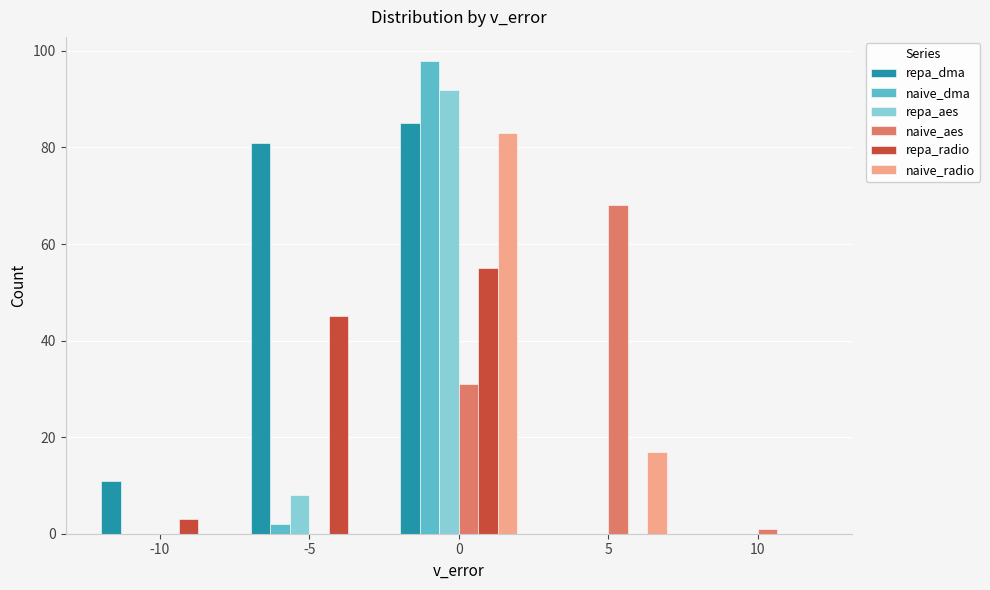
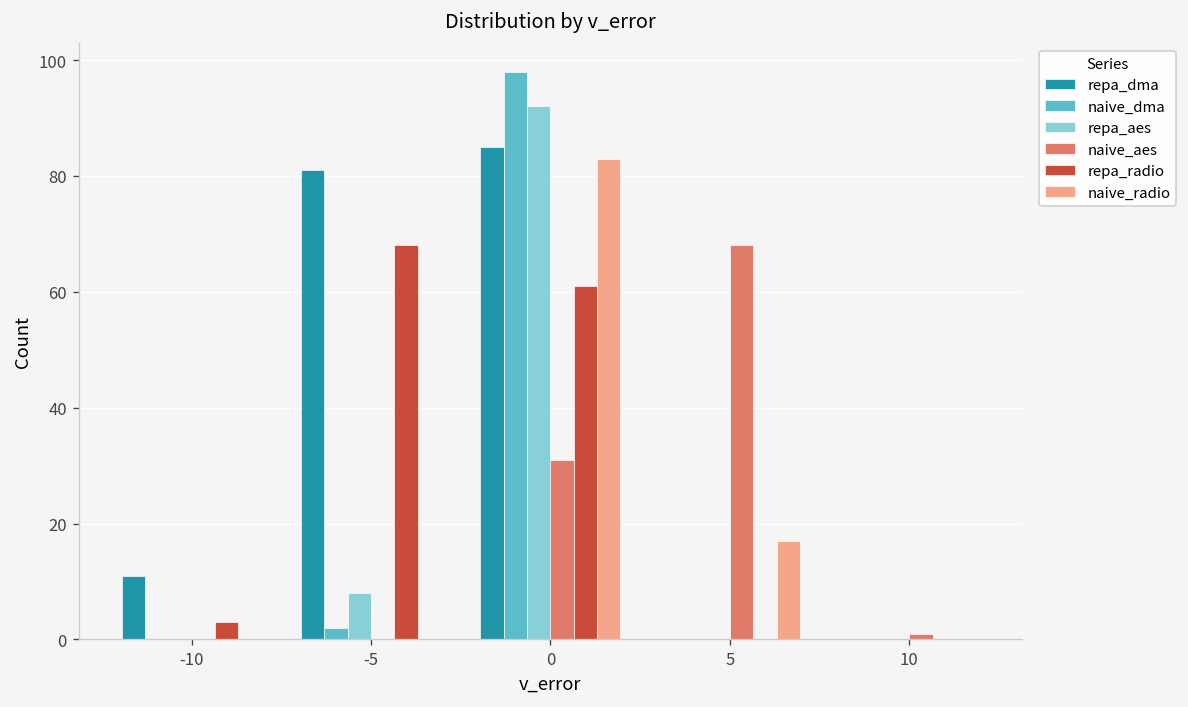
  {
    "repa_dma": {
      "-10": 11,
      "-5": 81,
      "0": 85,
      "5": 0,
      "10": 0
    },
    "repa_radio": {
      "-10": 3,
-     "-5": 45,
-     "0": 55,
+     "-5": 68,
+     "0": 61,
      "5": 0,
      "10": 0
    }
  }
